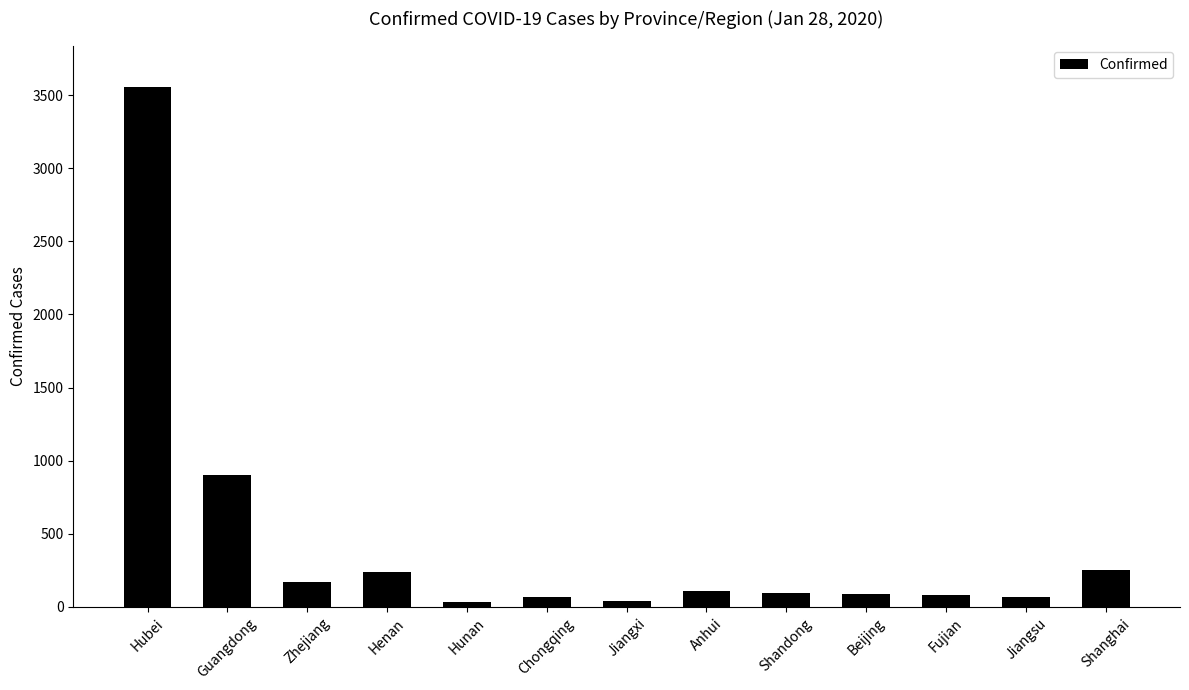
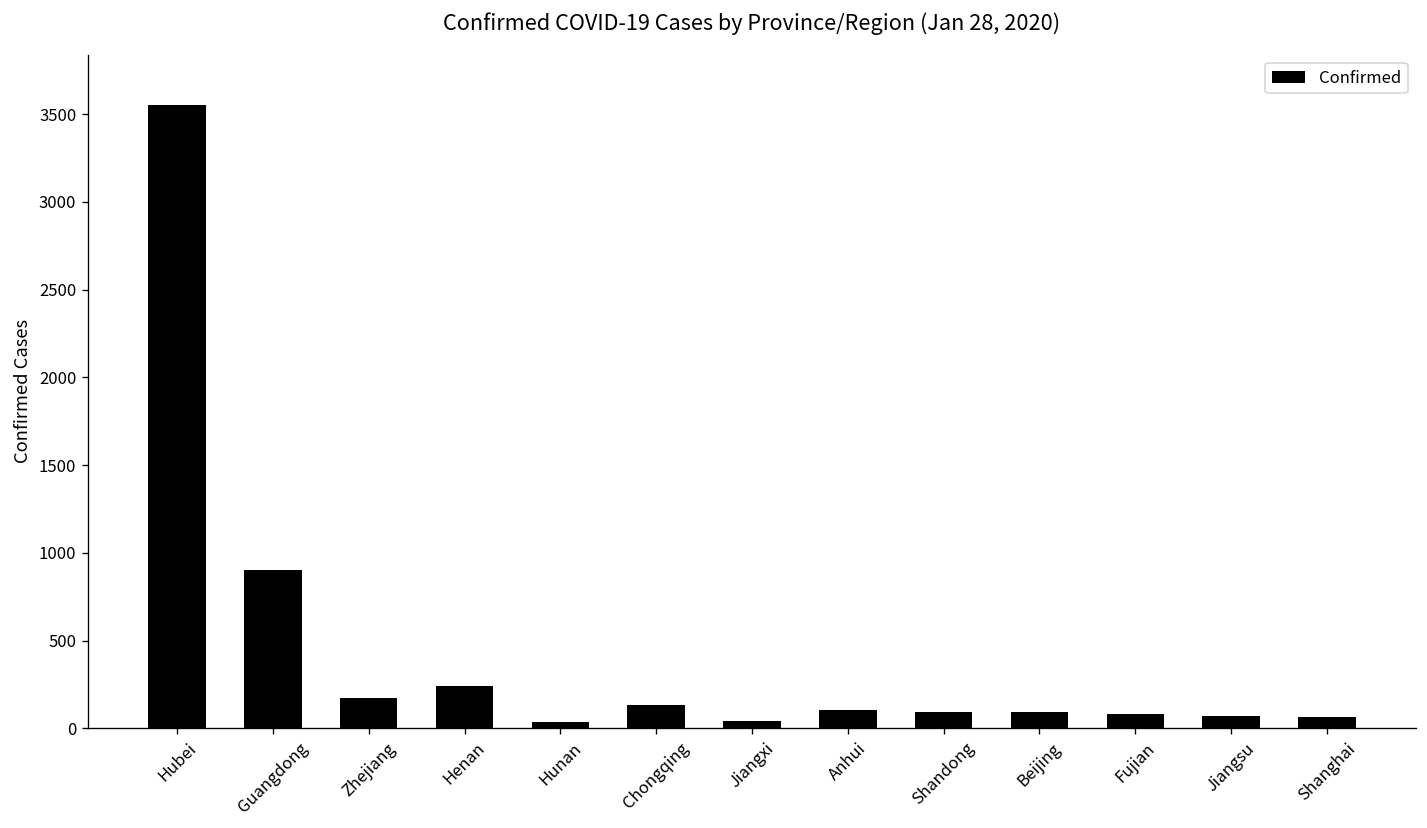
  {
    "Hubei": 3550,
    "Guangdong": 900,
    "Zhejiang": 170,
    "Henan": 240,
    "Hunan": 30,
-   "Chongqing": 70,
+   "Chongqing": 130,
    "Jiangxi": 40,
    "Anhui": 110,
    "Shandong": 100,
    "Beijing": 90,
    "Fujian": 80,
    "Jiangsu": 70,
-   "Shanghai": 250
+   "Shanghai": 70
  }
